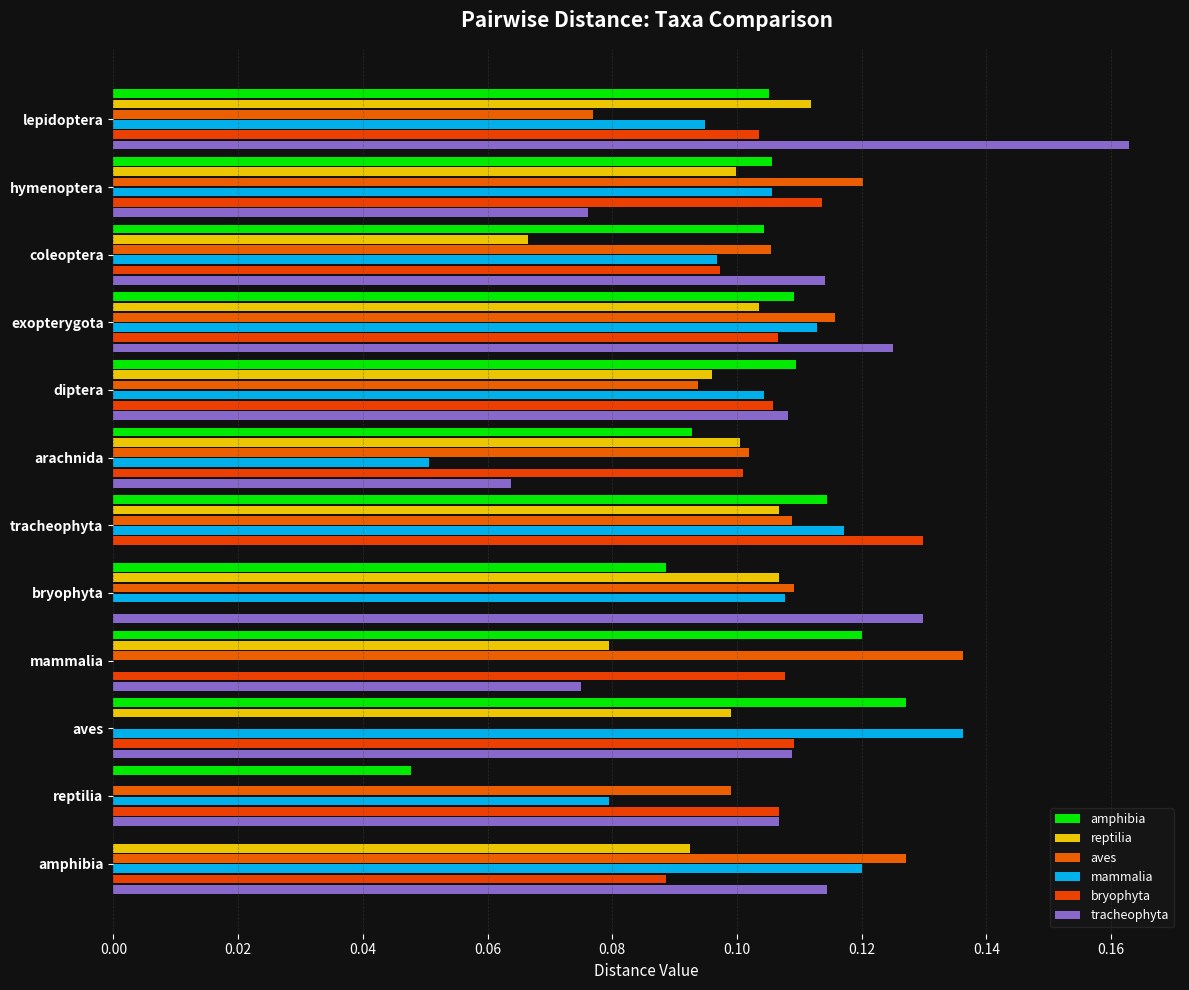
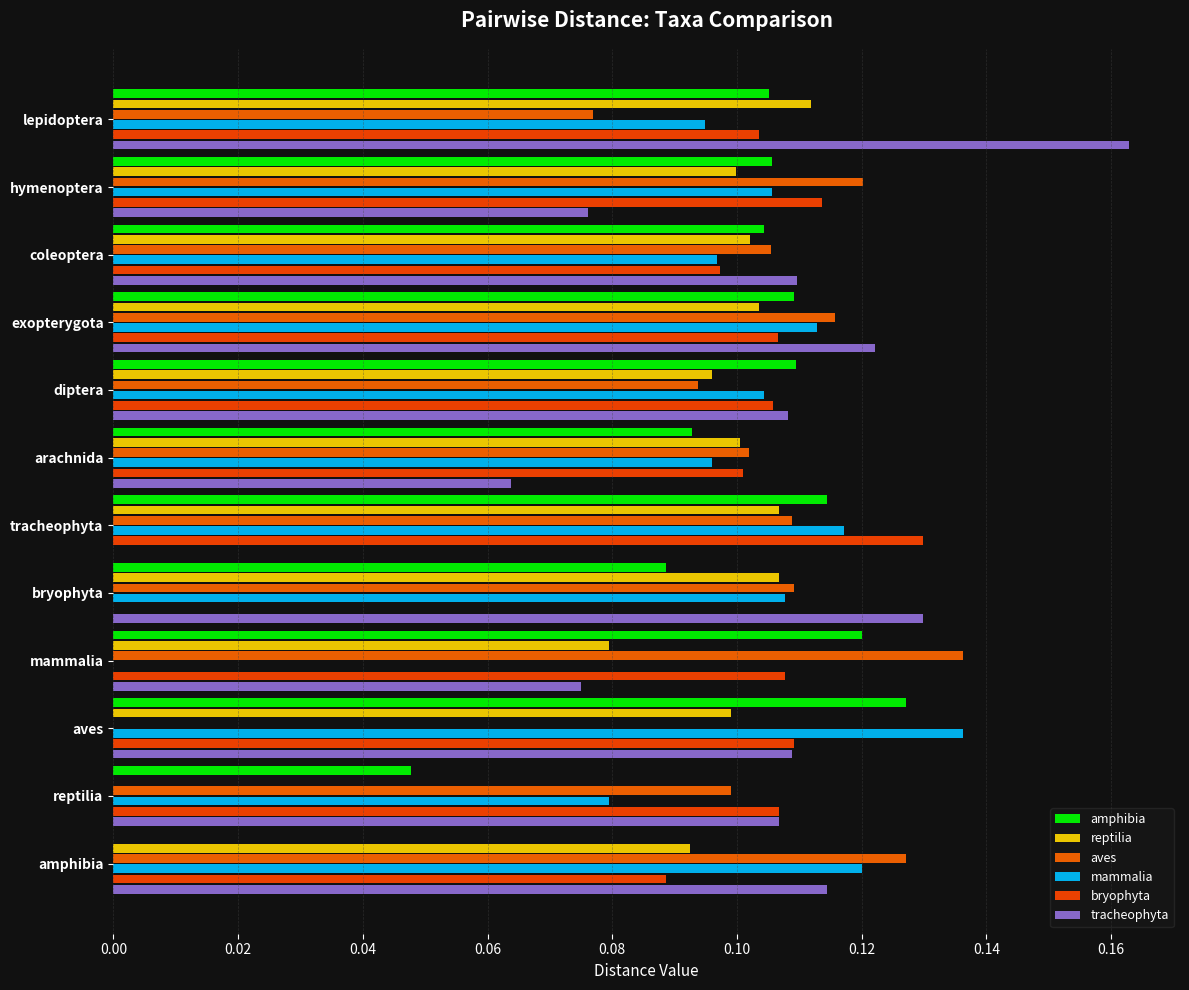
  {
    "amphibia": {
      "lepidoptera": 0.105,
      "hymenoptera": 0.106,
      "coleoptera": 0.104,
      "exopterygota": 0.109,
      "diptera": 0.110,
      "arachnida": 0.093,
      "tracheophyta": 0.114,
      "bryophyta": 0.089,
      "mammalia": 0.120,
      "aves": 0.127,
      "reptilia": 0.048,
      "amphibia": 0.000
    },
    "reptilia": {
      "lepidoptera": 0.112,
      "hymenoptera": 0.100,
-     "coleoptera": 0.066,
+     "coleoptera": 0.102,
      "exopterygota": 0.104,
      "diptera": 0.096,
      "arachnida": 0.100,
      "tracheophyta": 0.107,
      "bryophyta": 0.107,
      "mammalia": 0.079,
      "aves": 0.099,
      "reptilia": 0.000,
      "amphibia": 0.092
    },
    "mammalia": {
      "lepidoptera": 0.095,
      "hymenoptera": 0.106,
      "coleoptera": 0.097,
      "exopterygota": 0.113,
      "diptera": 0.104,
-     "arachnida": 0.051,
+     "arachnida": 0.096,
      "tracheophyta": 0.117,
      "bryophyta": 0.108,
      "mammalia": 0.000,
      "aves": 0.136,
      "reptilia": 0.079,
      "amphibia": 0.120
    },
    "tracheophyta": {
      "lepidoptera": 0.163,
      "hymenoptera": 0.076,
-     "coleoptera": 0.114,
-     "exopterygota": 0.125,
+     "coleoptera": 0.110,
+     "exopterygota": 0.122,
      "diptera": 0.108,
      "arachnida": 0.064,
      "tracheophyta": 0.000,
      "bryophyta": 0.130,
      "mammalia": 0.075,
      "aves": 0.109,
      "reptilia": 0.107,
      "amphibia": 0.114
    }
  }
